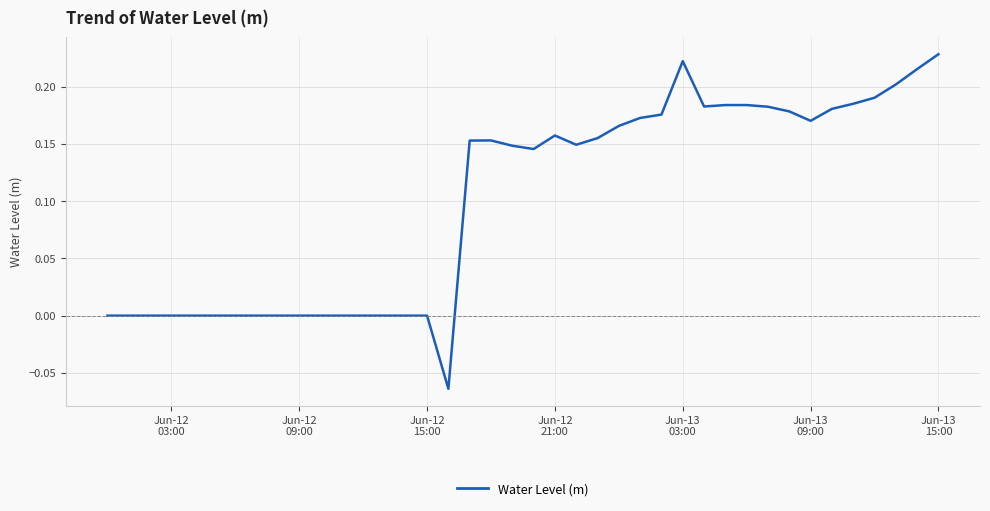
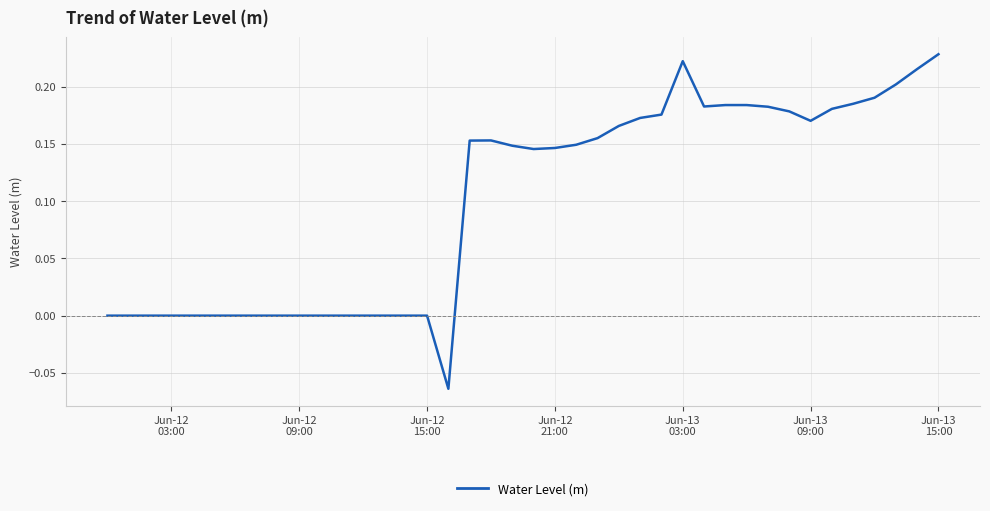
  {
    "Jun-12 03:00": 0.000,
    "Jun-12 09:00": 0.000,
    "Jun-12 15:00": 0.000,
-   "Jun-12 21:00": 0.157,
+   "Jun-12 21:00": 0.146,
    "Jun-13 03:00": 0.222,
    "Jun-13 09:00": 0.170,
    "Jun-13 15:00": 0.228
  }
